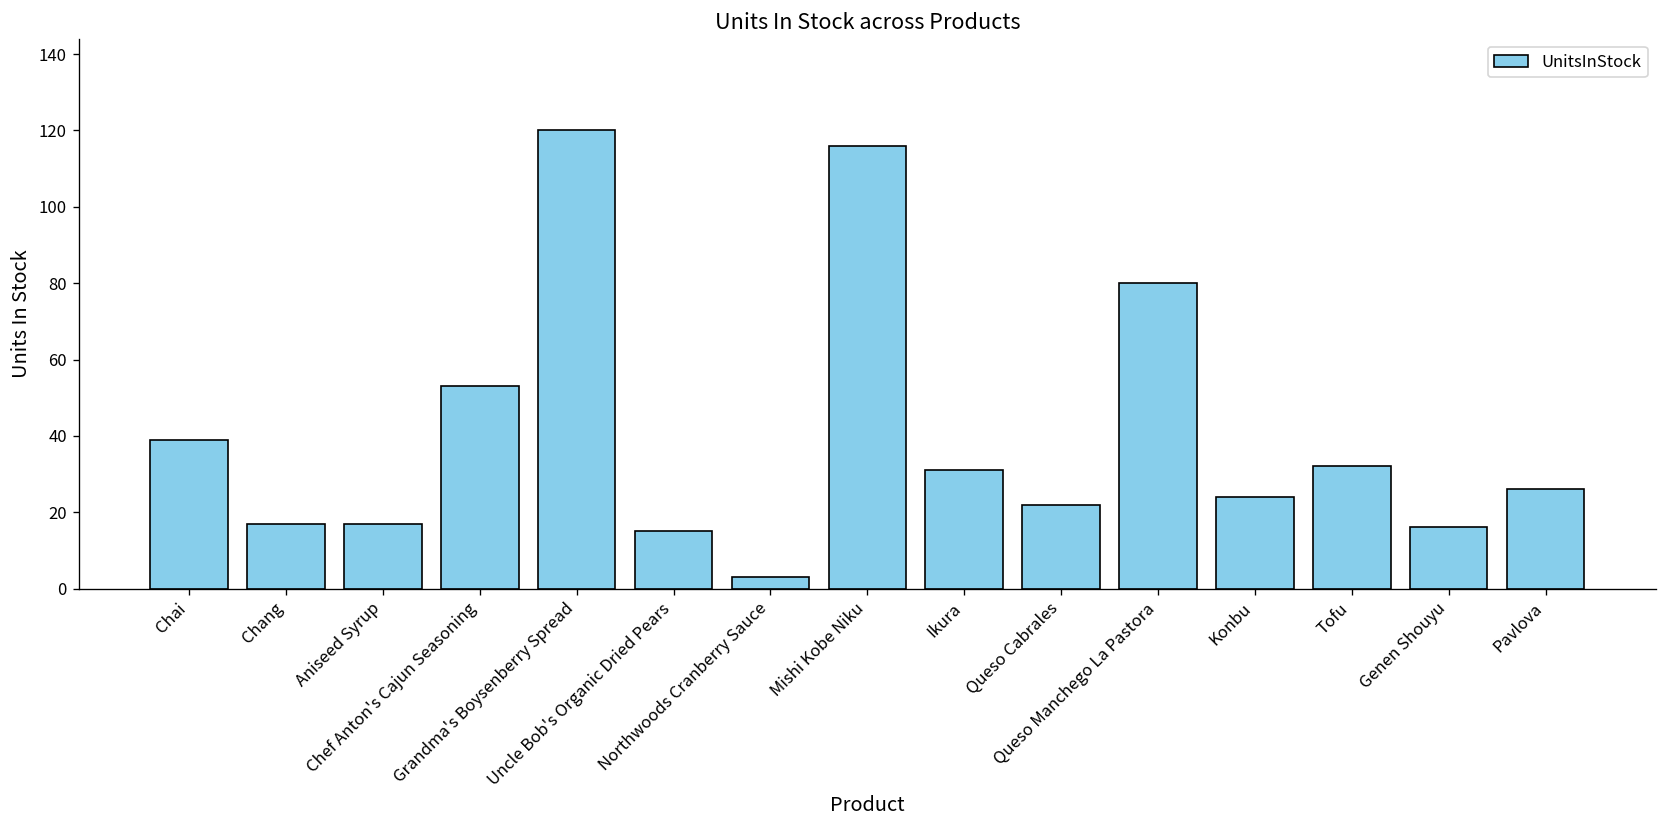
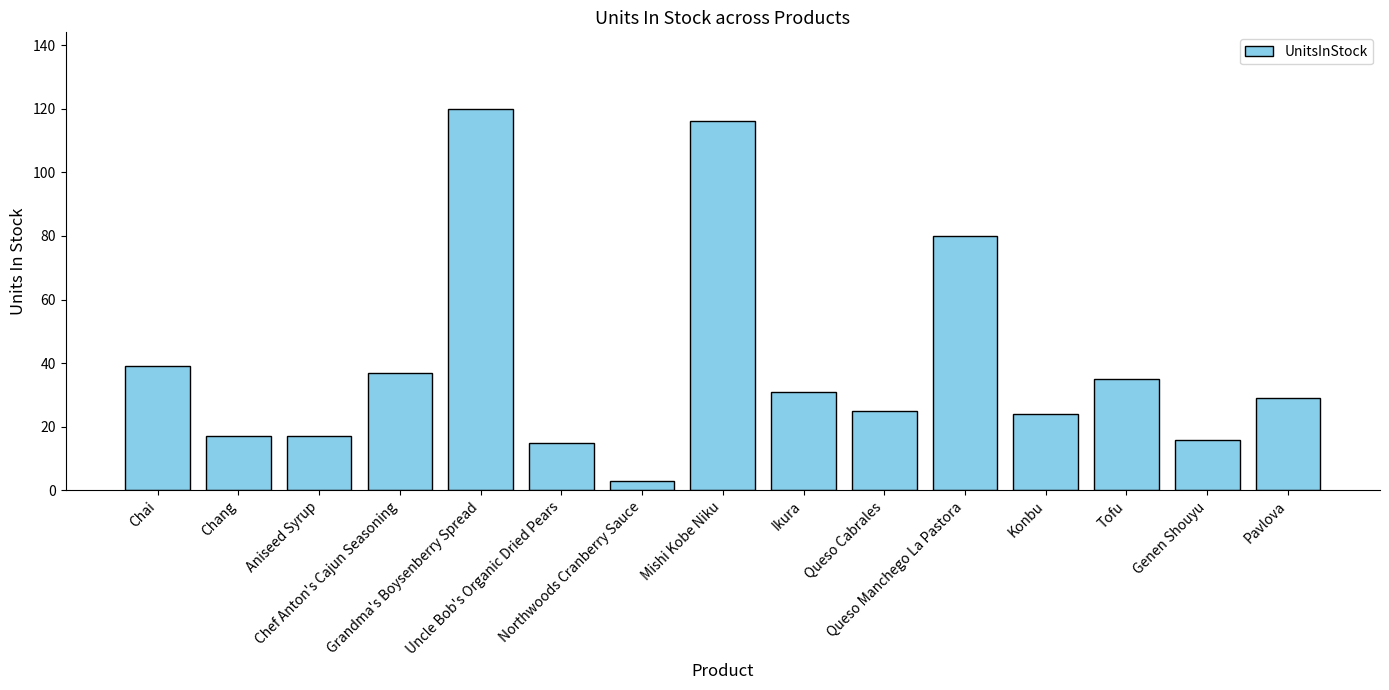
  {
    "Chai": 39,
    "Chang": 17,
    "Aniseed Syrup": 17,
-   "Chef Anton's Cajun Seasoning": 53,
+   "Chef Anton's Cajun Seasoning": 37,
    "Grandma's Boysenberry Spread": 120,
    "Uncle Bob's Organic Dried Pears": 15,
    "Northwoods Cranberry Sauce": 3,
    "Mishi Kobe Niku": 116,
    "Ikura": 31,
-   "Queso Cabrales": 22,
+   "Queso Cabrales": 25,
    "Queso Manchego La Pastora": 80,
    "Konbu": 24,
-   "Tofu": 32,
+   "Tofu": 35,
    "Genen Shouyu": 16,
-   "Pavlova": 26
+   "Pavlova": 29
  }
